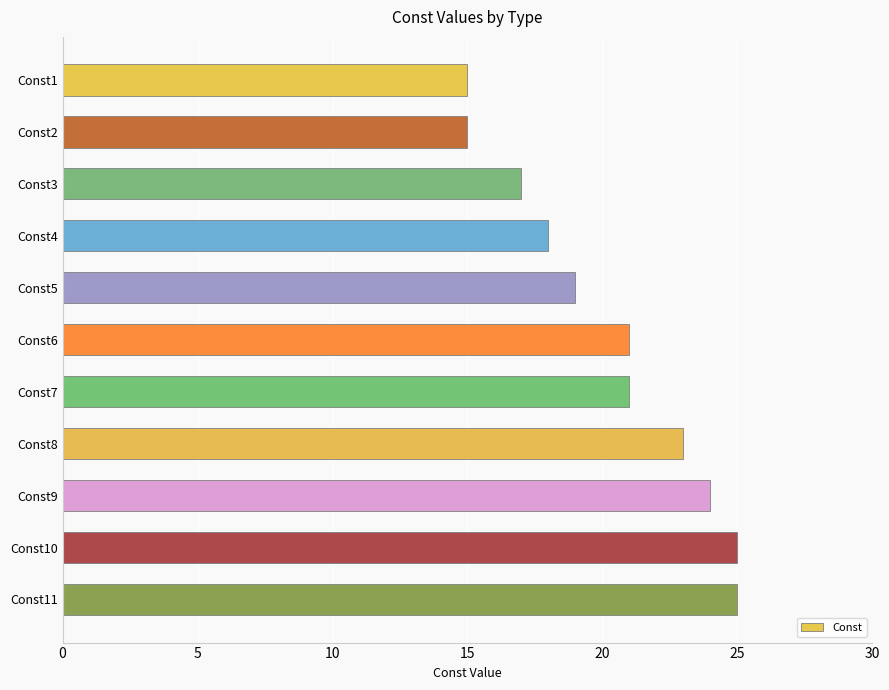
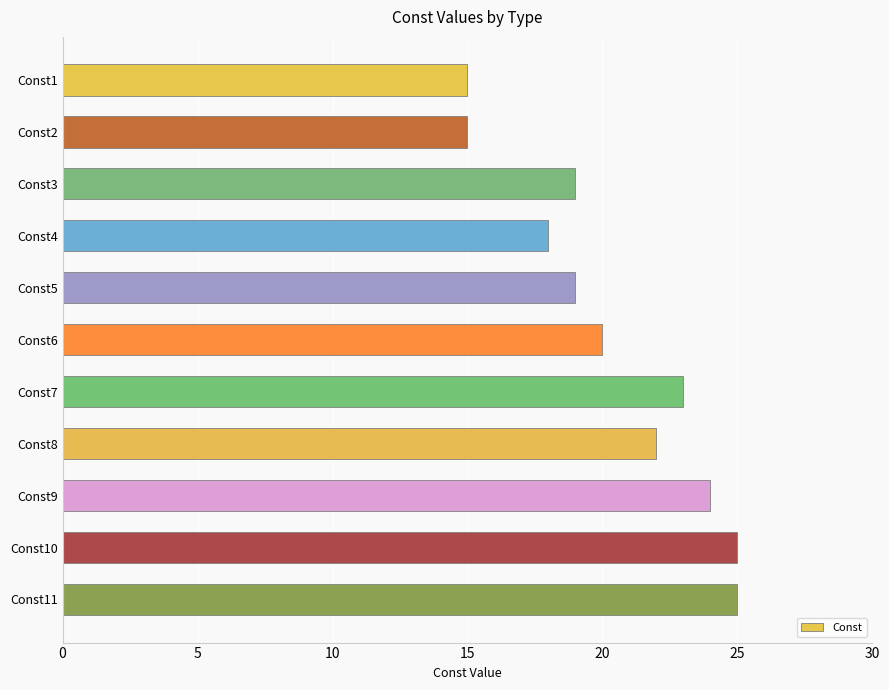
  {
    "Const1": 15,
    "Const2": 15,
-   "Const3": 17,
+   "Const3": 19,
    "Const4": 18,
    "Const5": 19,
-   "Const6": 21,
-   "Const7": 21,
-   "Const8": 23,
+   "Const6": 20,
+   "Const7": 23,
+   "Const8": 22,
    "Const9": 24,
    "Const10": 25,
    "Const11": 25
  }
